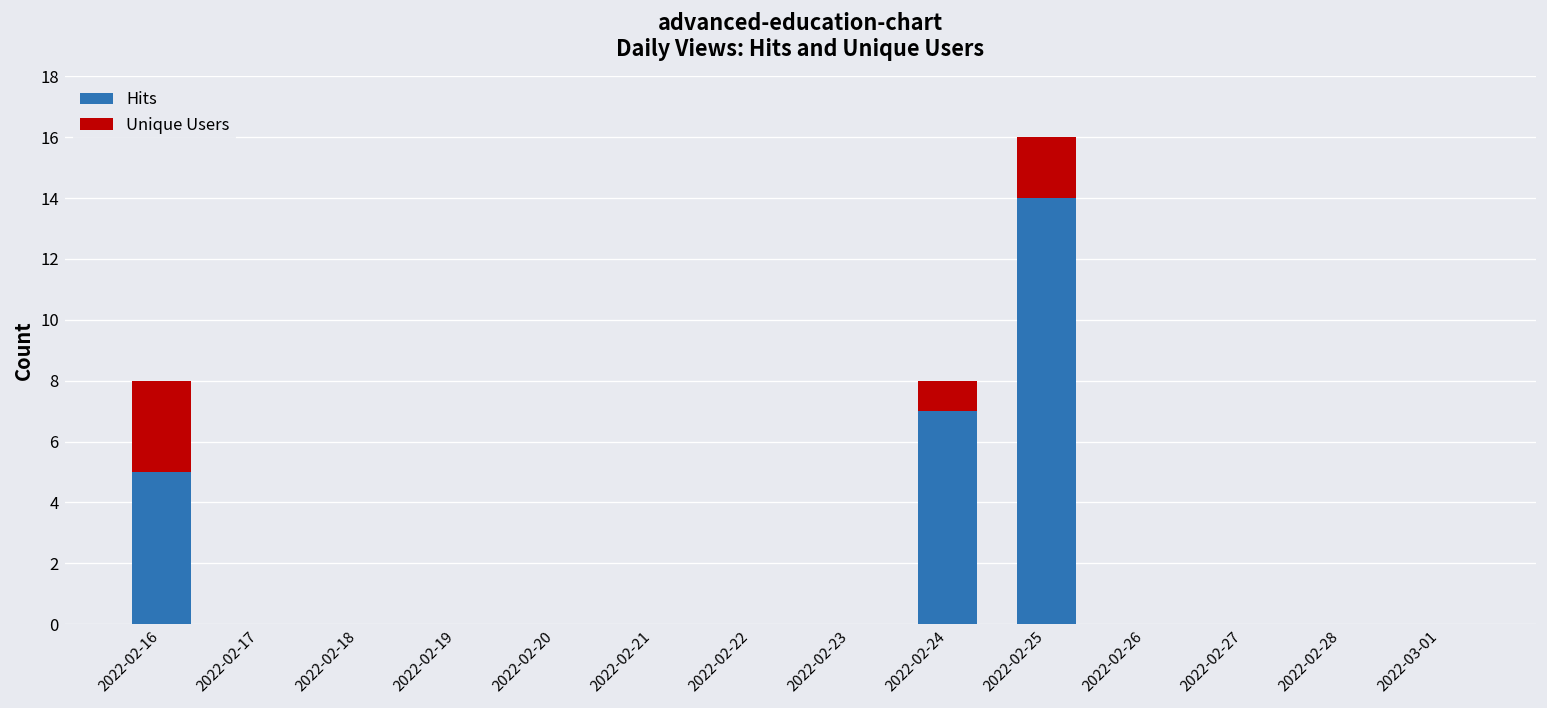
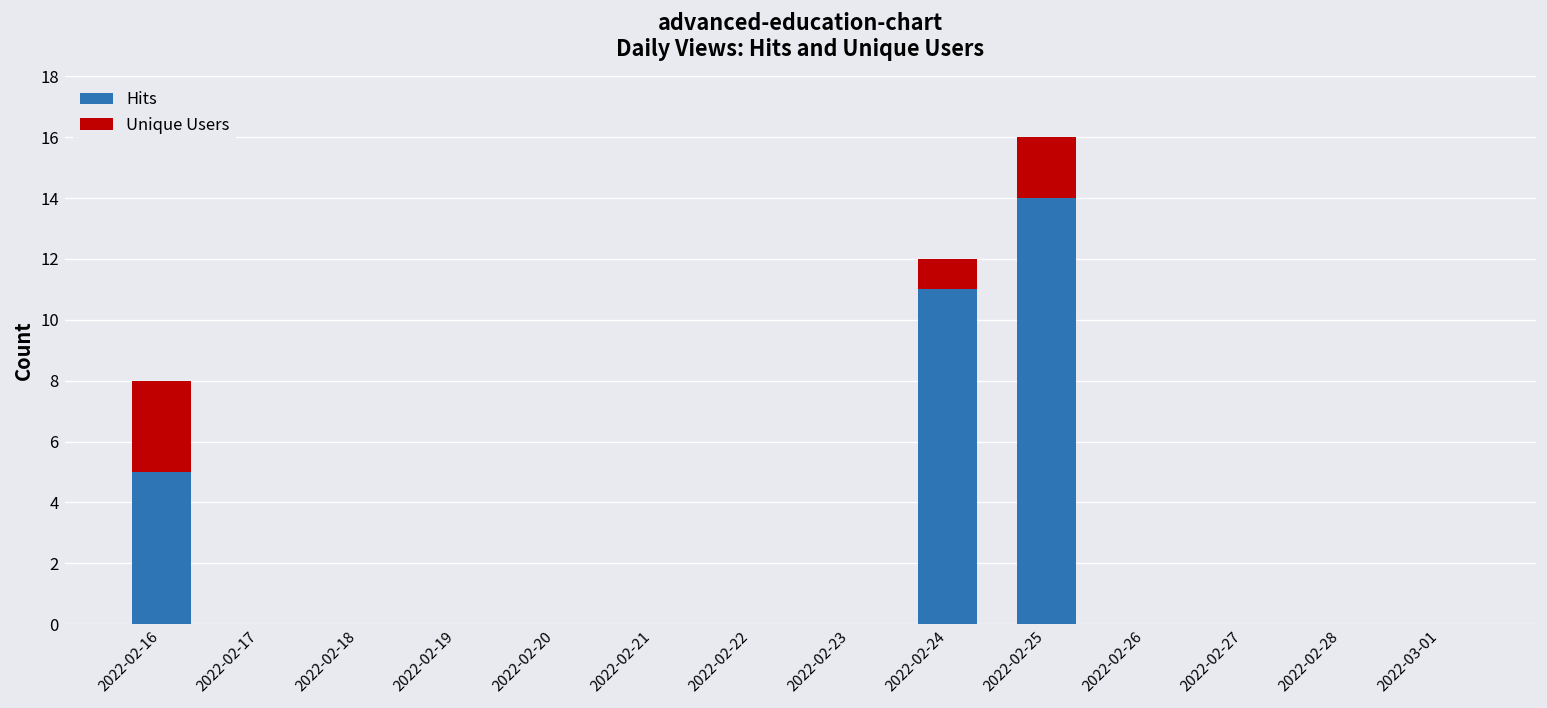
  {
    "Hits": {
      "2022-02-16": 5,
      "2022-02-17": 0,
      "2022-02-18": 0,
      "2022-02-19": 0,
      "2022-02-20": 0,
      "2022-02-21": 0,
      "2022-02-22": 0,
      "2022-02-23": 0,
-     "2022-02-24": 7,
+     "2022-02-24": 11,
      "2022-02-25": 14,
      "2022-02-26": 0,
      "2022-02-27": 0,
      "2022-02-28": 0,
      "2022-03-01": 0
    },
    "Unique Users": {
      "2022-02-16": 3,
      "2022-02-17": 0,
      "2022-02-18": 0,
      "2022-02-19": 0,
      "2022-02-20": 0,
      "2022-02-21": 0,
      "2022-02-22": 0,
      "2022-02-23": 0,
      "2022-02-24": 1,
      "2022-02-25": 2,
      "2022-02-26": 0,
      "2022-02-27": 0,
      "2022-02-28": 0,
      "2022-03-01": 0
    }
  }
